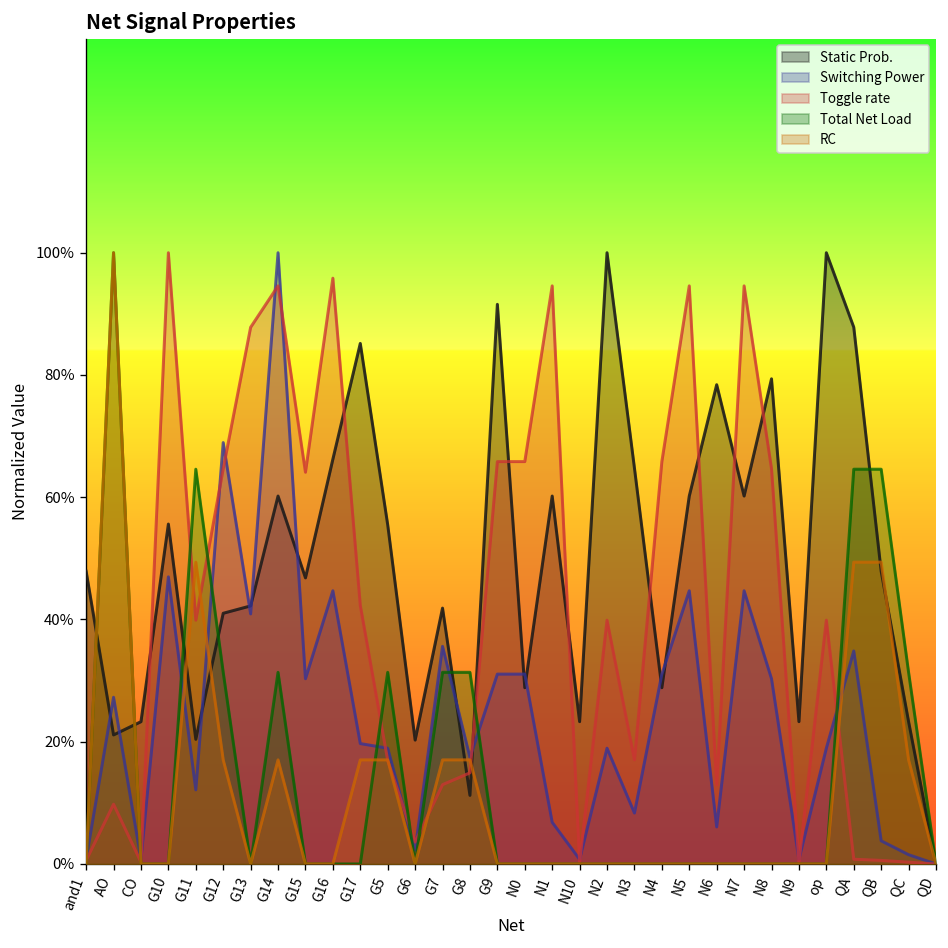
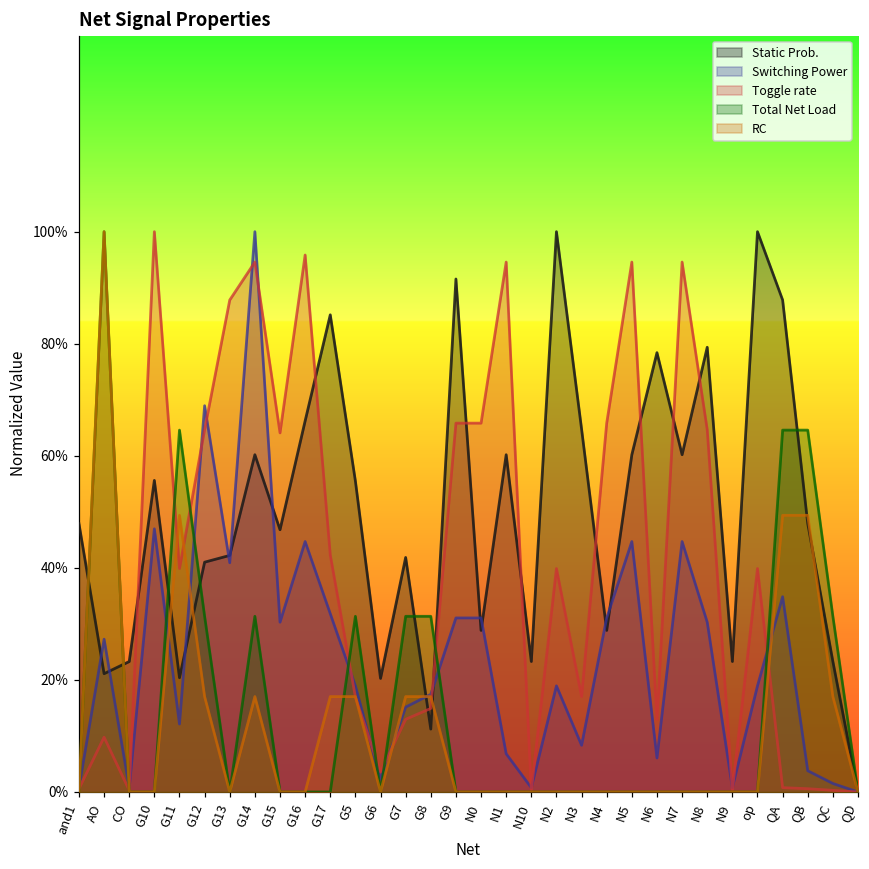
  {
    "Switching Power": {
      "AO": "27%",
      "G10": "47%",
      "G11": "12%",
      "G12": "69%",
      "G13": "41%",
      "G14": "100%",
      "G15": "30%",
      "G16": "45%",
-     "G17": "20%",
+     "G17": "32%",
      "G5": "19%",
      "G6": "2%",
-     "G7": "36%",
+     "G7": "15%",
      "G9": "31%",
      "N0": "31%",
      "N1": "7%",
      "N2": "19%",
      "N3": "8%",
      "N4": "31%",
      "N5": "45%",
      "N6": "6%",
      "N7": "45%",
      "N8": "30%",
      "op": "19%",
      "QA": "35%",
      "QB": "4%",
      "QC": "2%"
    }
  }
